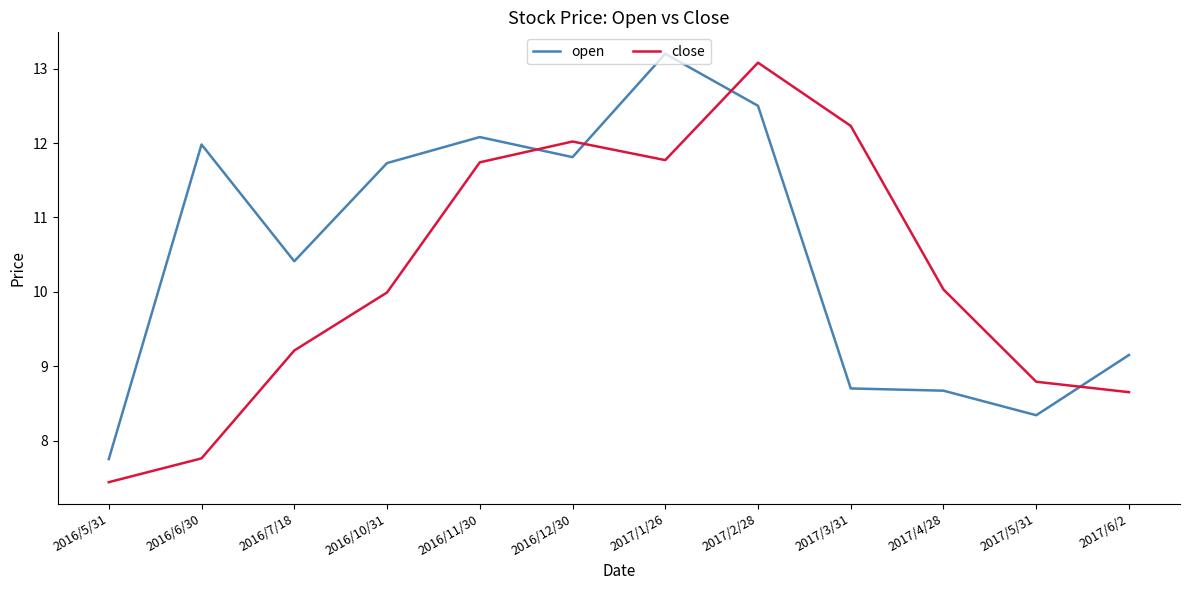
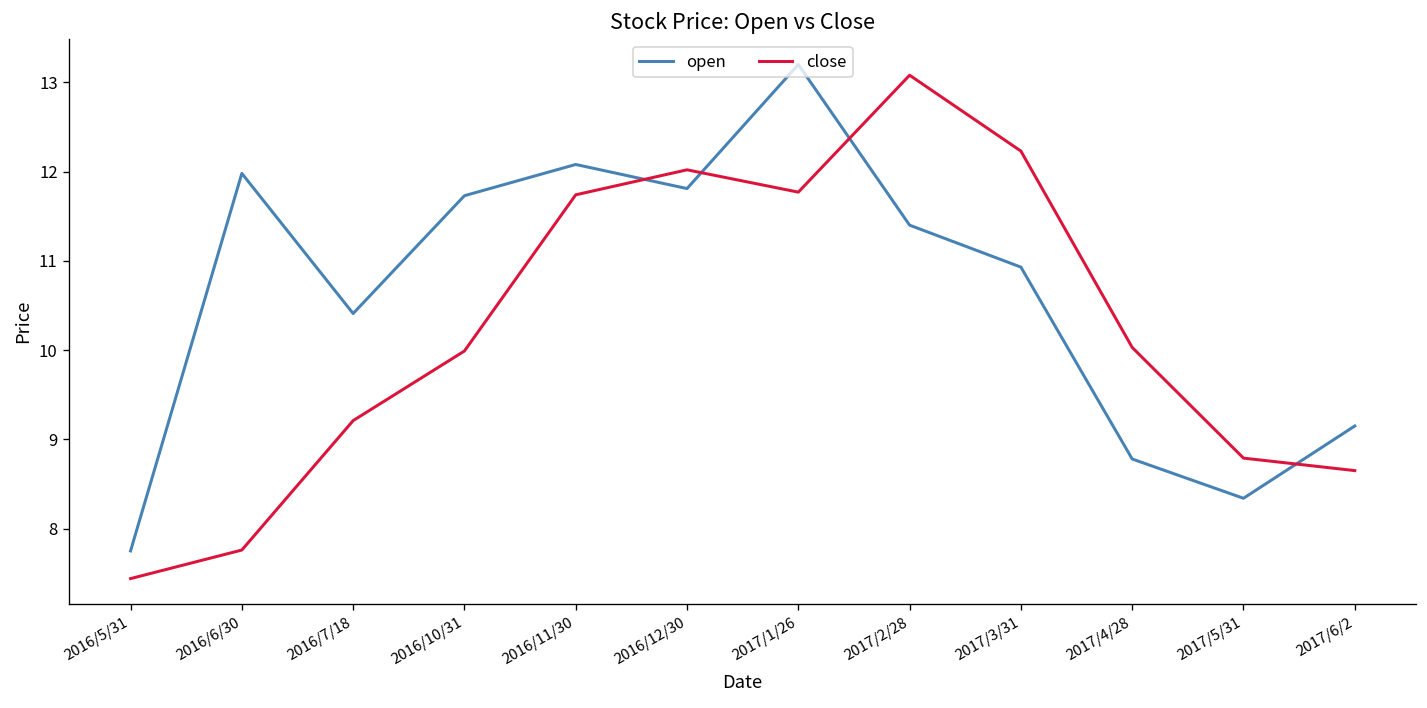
  {
    "open": {
      "2016/5/31": 7.8,
      "2016/6/30": 12.0,
      "2016/7/18": 10.4,
      "2016/10/31": 11.7,
      "2016/11/30": 12.1,
      "2016/12/30": 11.8,
-     "2017/2/28": 12.5,
-     "2017/3/31": 8.7,
-     "2017/4/28": 8.7,
+     "2017/2/28": 11.4,
+     "2017/3/31": 10.9,
+     "2017/4/28": 8.8,
      "2017/5/31": 8.3,
      "2017/6/2": 9.2
    },
    "close": {
      "2016/5/31": 7.4,
      "2016/6/30": 7.8,
      "2016/7/18": 9.2,
      "2016/10/31": 10.0,
      "2016/11/30": 11.7,
      "2016/12/30": 12.0,
      "2017/1/26": 11.8,
      "2017/2/28": 13.1,
      "2017/3/31": 12.2,
      "2017/4/28": 10.0,
      "2017/5/31": 8.8,
      "2017/6/2": 8.7
    }
  }
